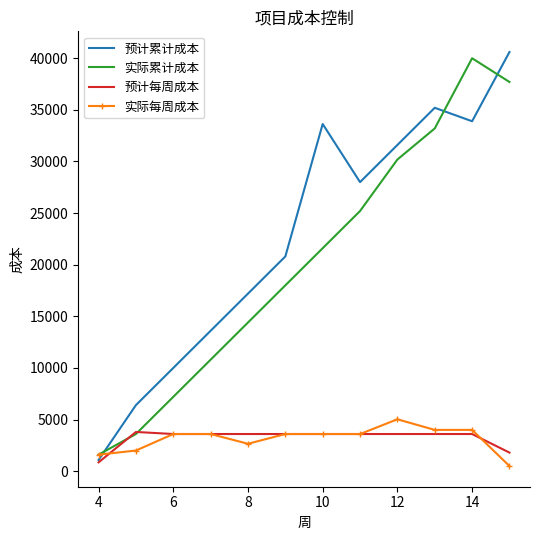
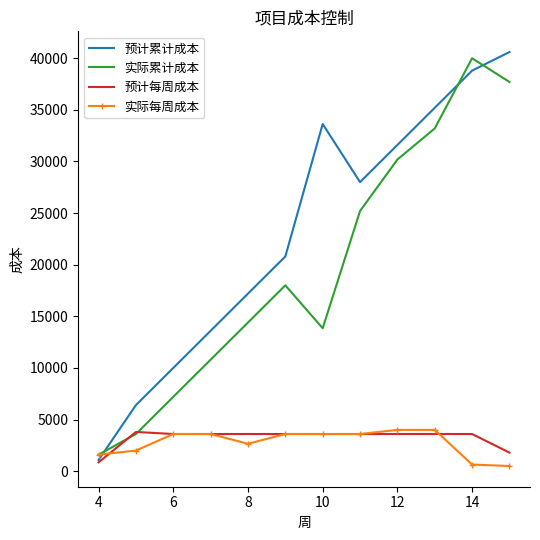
  {
    "预计累计成本": {
      "6": 10000,
      "8": 17200,
      "10": 33600,
      "12": 31600,
-     "14": 33900
+     "14": 38800
    },
    "实际累计成本": {
      "6": 7200,
      "8": 14400,
-     "10": 21600,
+     "10": 13800,
      "12": 30200,
      "14": 40000
    },
    "预计每周成本": {
      "8": 3600,
      "12": 3600,
      "14": 3600
    },
    "实际每周成本": {
      "8": 2700,
-     "12": 5000,
-     "14": 4000
+     "12": 4000,
+     "14": 600
    }
  }
